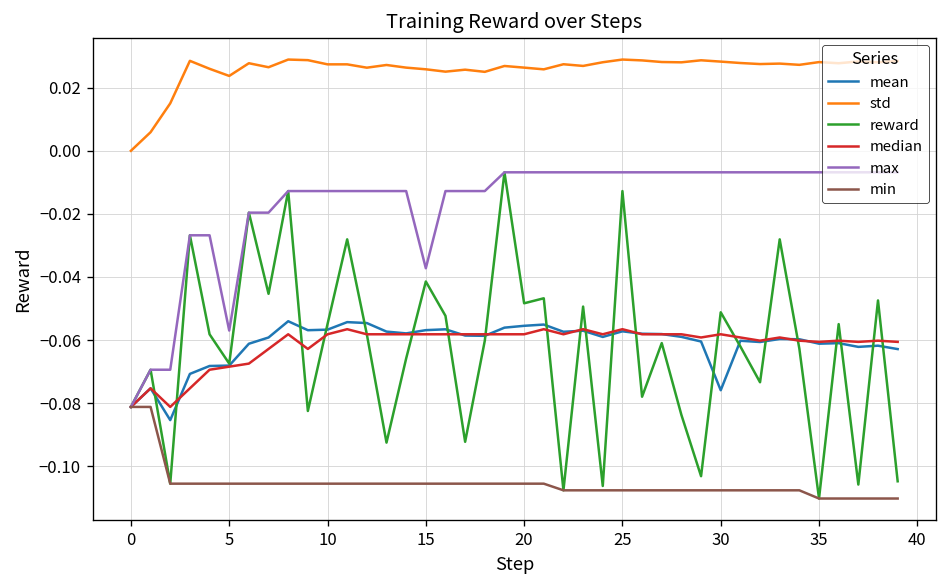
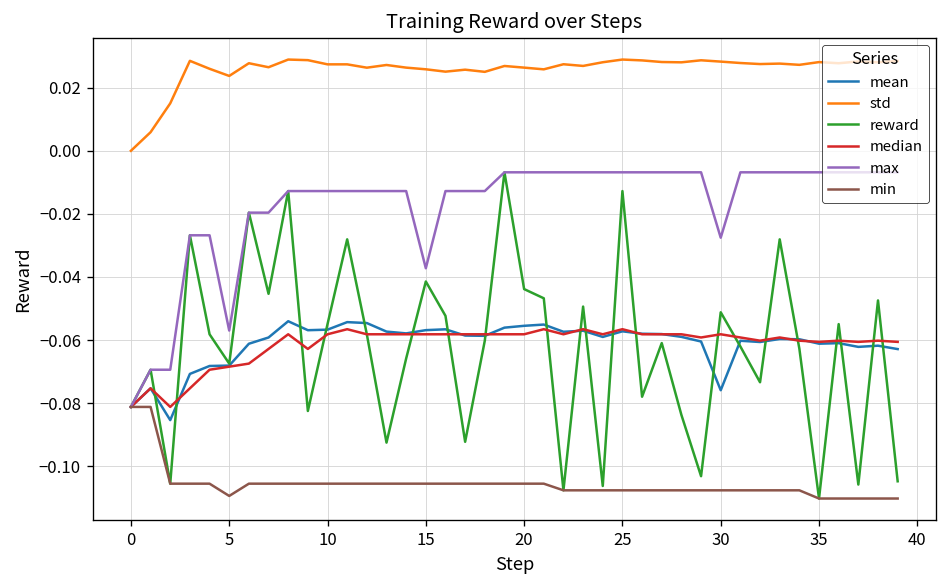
  {
    "mean": {
      "10": -0.057,
      "15": -0.057,
      "20": -0.055,
      "30": -0.076
    },
    "std": {
      "0": 0.000,
      "5": 0.024,
      "10": 0.027,
      "15": 0.026,
      "20": 0.026,
      "25": 0.029,
      "30": 0.028,
      "35": 0.028
    },
    "reward": {
      "10": -0.055,
      "15": -0.041,
-     "20": -0.048,
+     "20": -0.044,
      "25": -0.013,
      "30": -0.051
    },
    "median": {
      "10": -0.058,
      "15": -0.058,
      "20": -0.058,
      "30": -0.058
    },
    "max": {
      "5": -0.057,
      "10": -0.013,
      "15": -0.037,
      "20": -0.007,
      "25": -0.007,
-     "30": -0.007,
+     "30": -0.028,
      "35": -0.007
    },
    "min": {
-     "5": -0.106,
+     "5": -0.109,
      "10": -0.106,
      "15": -0.106,
      "20": -0.106,
      "25": -0.108,
      "30": -0.108
    }
  }
